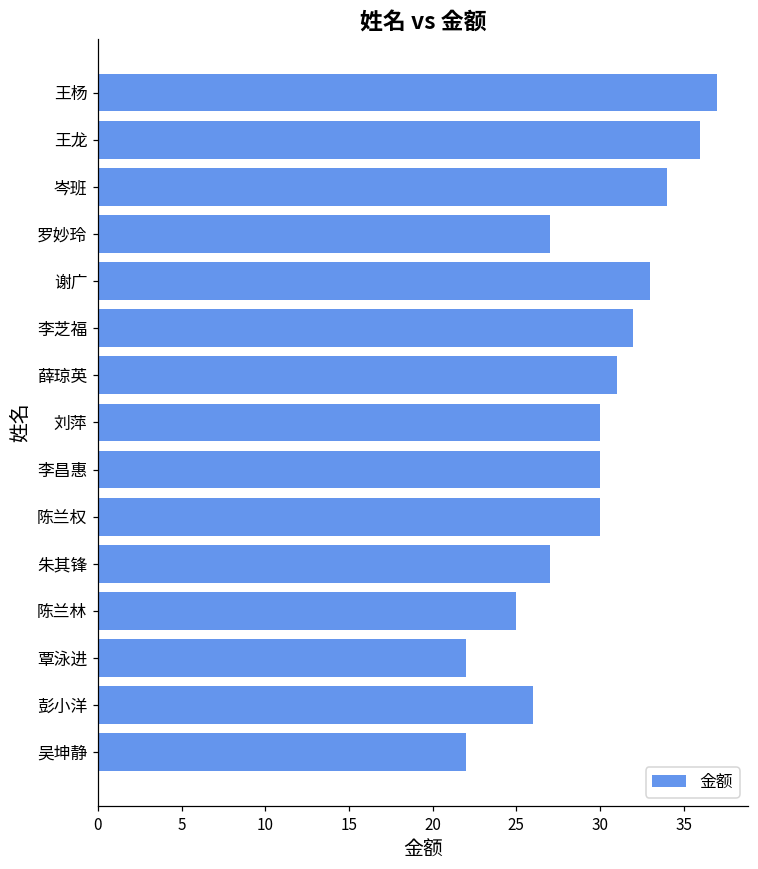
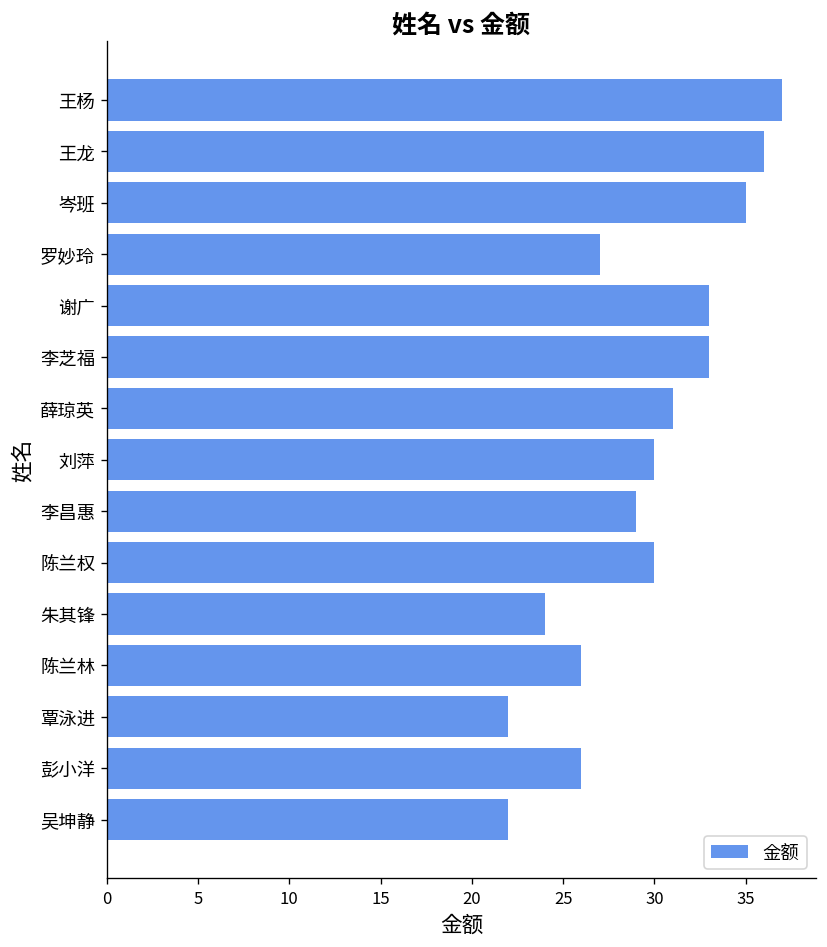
  {
    "王杨": 37,
    "王龙": 36,
-   "岑班": 34,
+   "岑班": 35,
    "罗妙玲": 27,
    "谢广": 33,
-   "李芝福": 32,
+   "李芝福": 33,
    "薛琼英": 31,
    "刘萍": 30,
-   "李昌惠": 30,
+   "李昌惠": 29,
    "陈兰权": 30,
-   "朱其锋": 27,
-   "陈兰林": 25,
+   "朱其锋": 24,
+   "陈兰林": 26,
    "覃泳进": 22,
    "彭小洋": 26,
    "吴坤静": 22
  }
